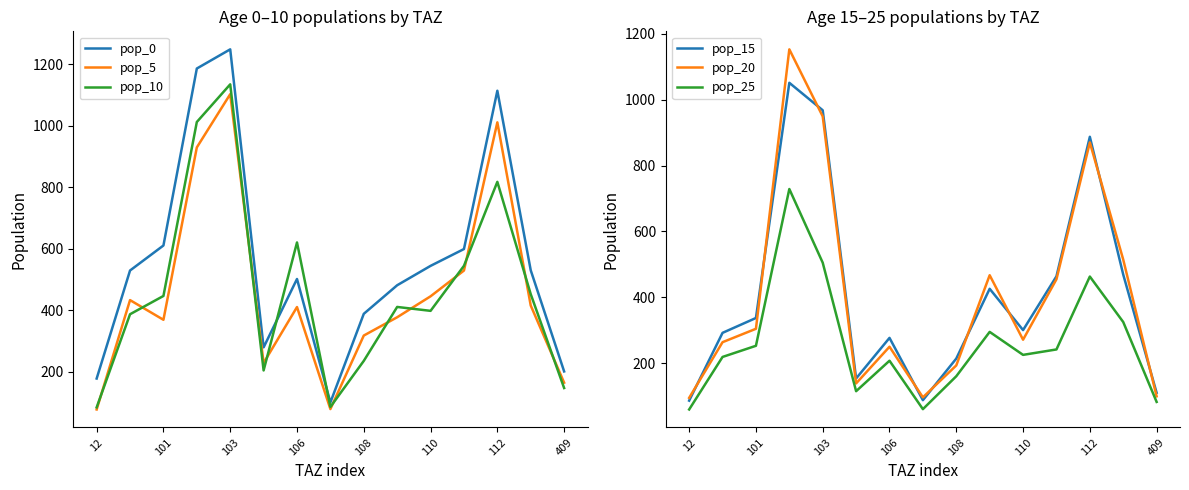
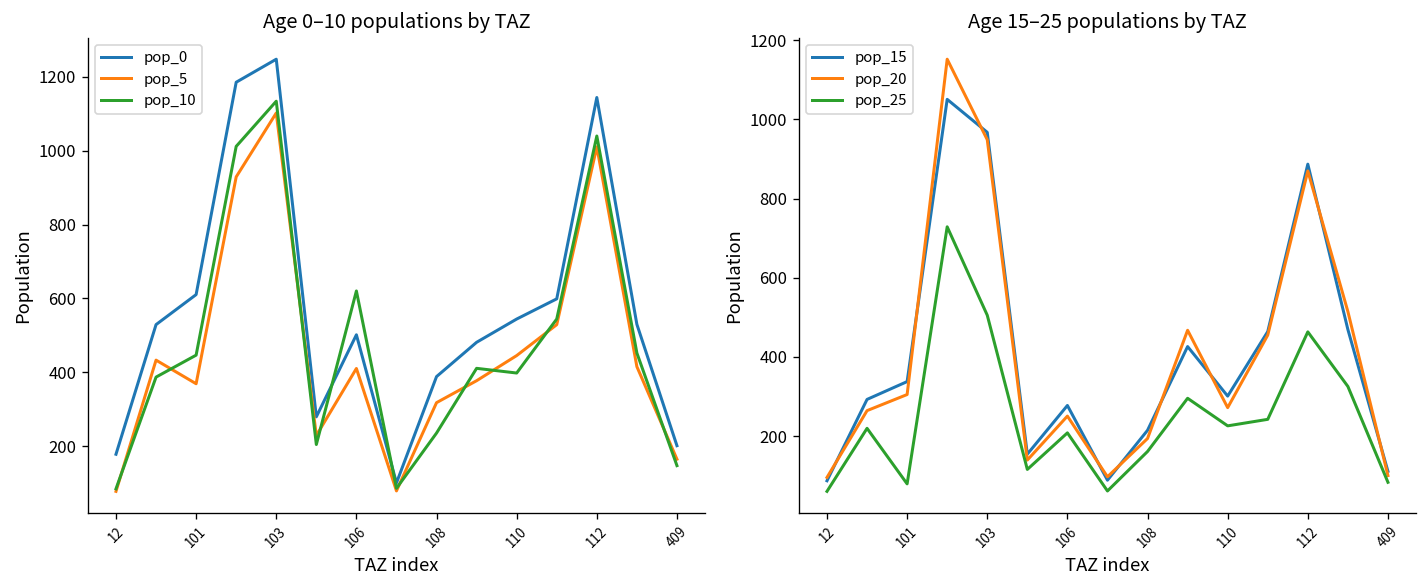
  {
    "Age 0–10 populations by TAZ": {
      "pop_0": {
        "12": 180,
        "101": 610,
        "103": 1250,
        "106": 500,
        "108": 390,
        "110": 540,
-       "112": 1110,
+       "112": 1140,
        "409": 200
      },
      "pop_5": {
        "101": 370,
        "103": 1100,
        "106": 410,
        "108": 320,
        "110": 450,
        "112": 1010,
        "409": 160
      },
      "pop_10": {
        "101": 450,
        "103": 1130,
        "106": 620,
        "108": 240,
        "110": 400,
-       "112": 820,
+       "112": 1040,
        "409": 150
      }
    },
    "Age 15–25 populations by TAZ": {
      "pop_15": {
        "12": 90,
        "101": 340,
        "103": 970,
        "106": 280,
        "108": 210,
        "110": 300,
        "112": 890,
        "409": 110
      },
      "pop_20": {
        "12": 100,
        "101": 310,
        "103": 950,
        "106": 250,
        "108": 190,
        "110": 270,
        "112": 870,
        "409": 100
      },
      "pop_25": {
        "12": 60,
-       "101": 250,
+       "101": 80,
        "103": 510,
        "106": 210,
        "108": 160,
        "110": 230,
        "112": 460,
        "409": 80
      }
    }
  }
